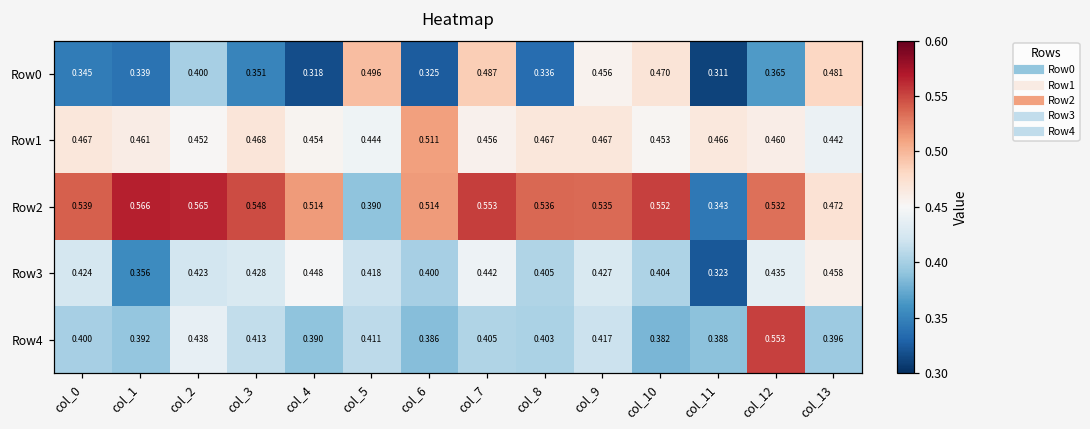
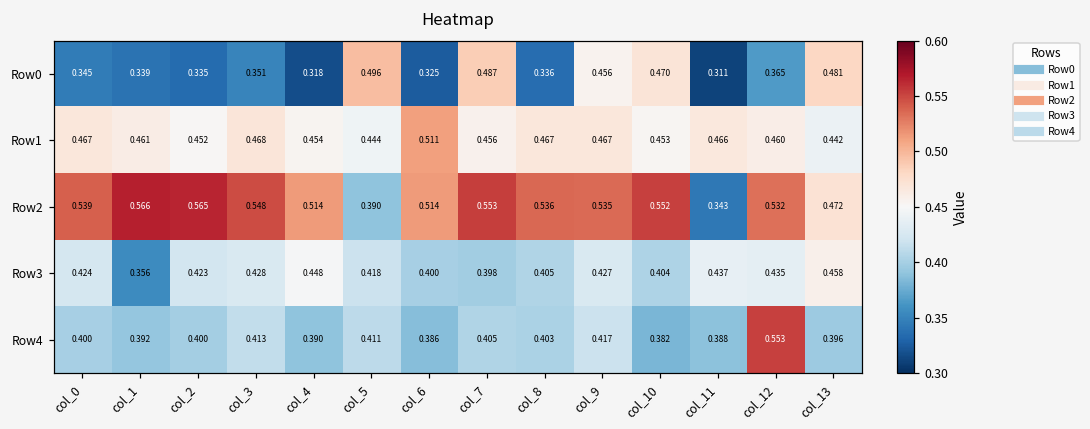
  {
    "Row0": {
      "col_0": 0.345,
      "col_1": 0.339,
-     "col_2": 0.400,
+     "col_2": 0.335,
      "col_3": 0.351,
      "col_4": 0.318,
      "col_5": 0.496,
      "col_6": 0.325,
      "col_7": 0.487,
      "col_8": 0.336,
      "col_9": 0.456,
      "col_10": 0.470,
      "col_11": 0.311,
      "col_12": 0.365,
      "col_13": 0.481
    },
    "Row1": {
      "col_0": 0.467,
      "col_1": 0.461,
      "col_2": 0.452,
      "col_3": 0.468,
      "col_4": 0.454,
      "col_5": 0.444,
      "col_6": 0.511,
      "col_7": 0.456,
      "col_8": 0.467,
      "col_9": 0.467,
      "col_10": 0.453,
      "col_11": 0.466,
      "col_12": 0.460,
      "col_13": 0.442
    },
    "Row2": {
      "col_0": 0.539,
      "col_1": 0.566,
      "col_2": 0.565,
      "col_3": 0.548,
      "col_4": 0.514,
      "col_5": 0.390,
      "col_6": 0.514,
      "col_7": 0.553,
      "col_8": 0.536,
      "col_9": 0.535,
      "col_10": 0.552,
      "col_11": 0.343,
      "col_12": 0.532,
      "col_13": 0.472
    },
    "Row3": {
      "col_0": 0.424,
      "col_1": 0.356,
      "col_2": 0.423,
      "col_3": 0.428,
      "col_4": 0.448,
      "col_5": 0.418,
      "col_6": 0.400,
-     "col_7": 0.442,
+     "col_7": 0.398,
      "col_8": 0.405,
      "col_9": 0.427,
      "col_10": 0.404,
-     "col_11": 0.323,
+     "col_11": 0.437,
      "col_12": 0.435,
      "col_13": 0.458
    },
    "Row4": {
      "col_0": 0.400,
      "col_1": 0.392,
-     "col_2": 0.438,
+     "col_2": 0.400,
      "col_3": 0.413,
      "col_4": 0.390,
      "col_5": 0.411,
      "col_6": 0.386,
      "col_7": 0.405,
      "col_8": 0.403,
      "col_9": 0.417,
      "col_10": 0.382,
      "col_11": 0.388,
      "col_12": 0.553,
      "col_13": 0.396
    }
  }
